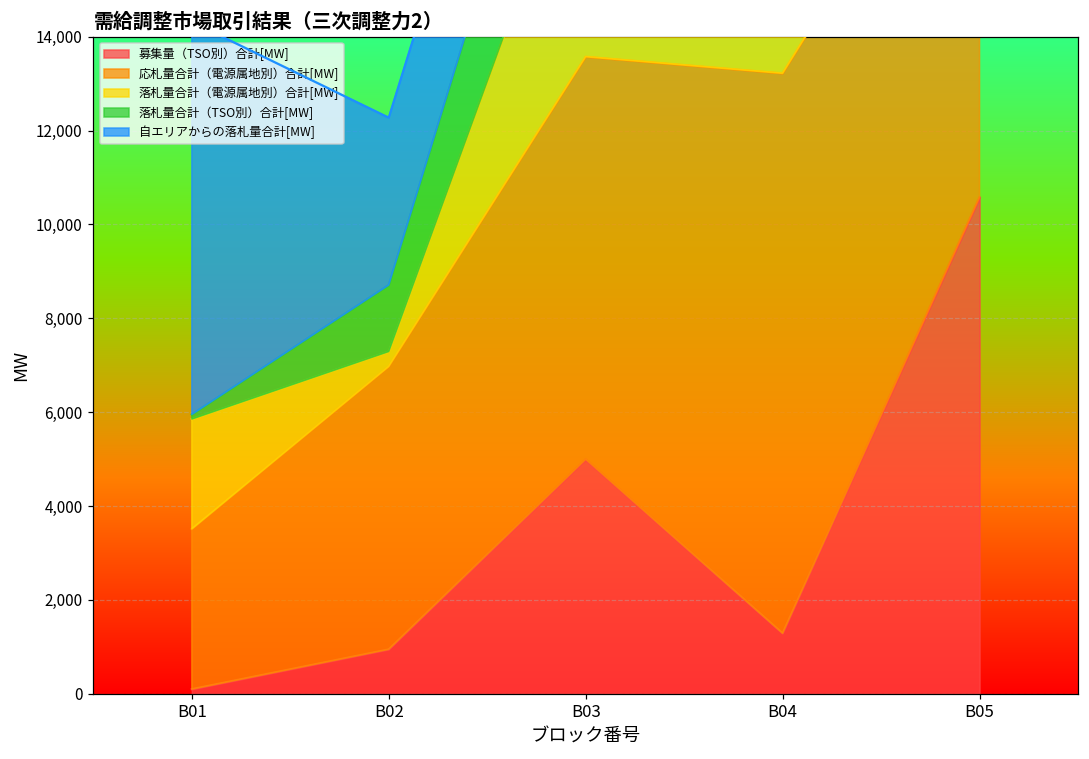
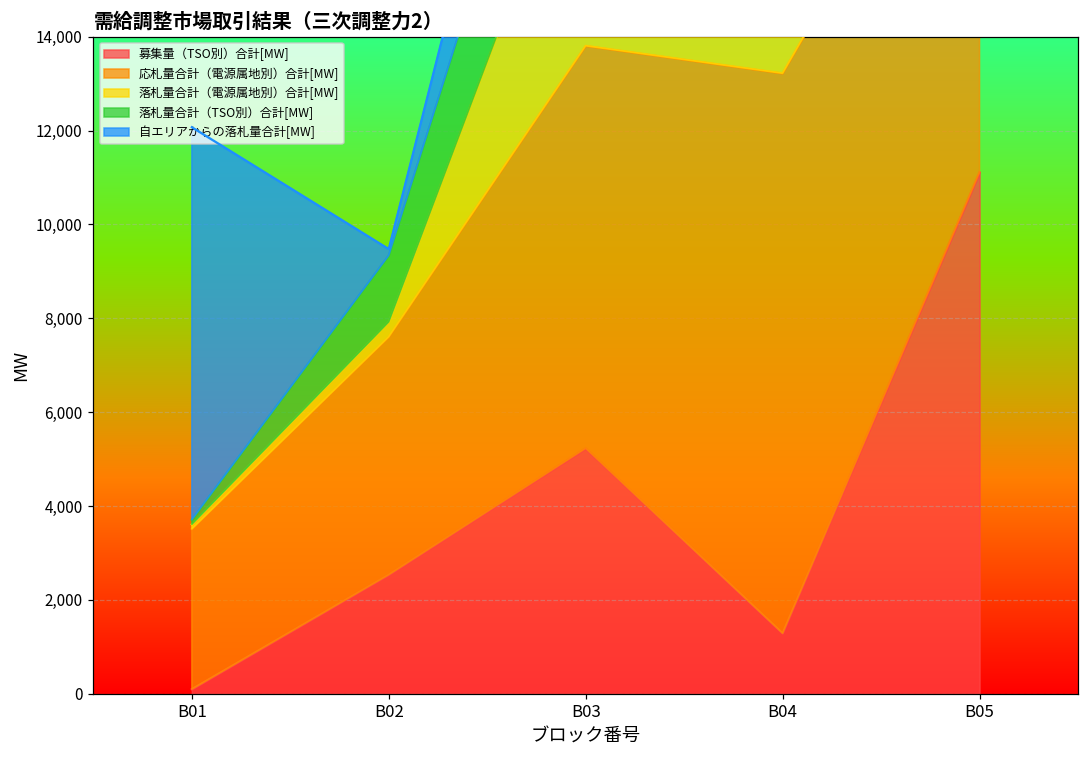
  {
    "募集量（TSO別）合計[MW]": {
      "B01": "100",
-     "B02": "900",
-     "B03": "5,000",
+     "B02": "2,500",
+     "B03": "5,200",
      "B04": "1,300",
-     "B05": "10,600"
+     "B05": "11,100"
    },
    "応札量合計（電源属地別）合計[MW]": {
      "B01": "3,500",
-     "B02": "6,000",
+     "B02": "5,100",
      "B04": "13,200"
    },
    "落札量合計（電源属地別）合計[MW]": {
-     "B01": "2,300",
+     "B01": "100",
      "B02": "300"
    },
    "落札量合計（TSO別）合計[MW]": {
      "B01": "100",
      "B02": "1,400"
    },
    "自エリアからの落札量合計[MW]": {
-     "B02": "3,600"
+     "B02": "100"
    }
  }
